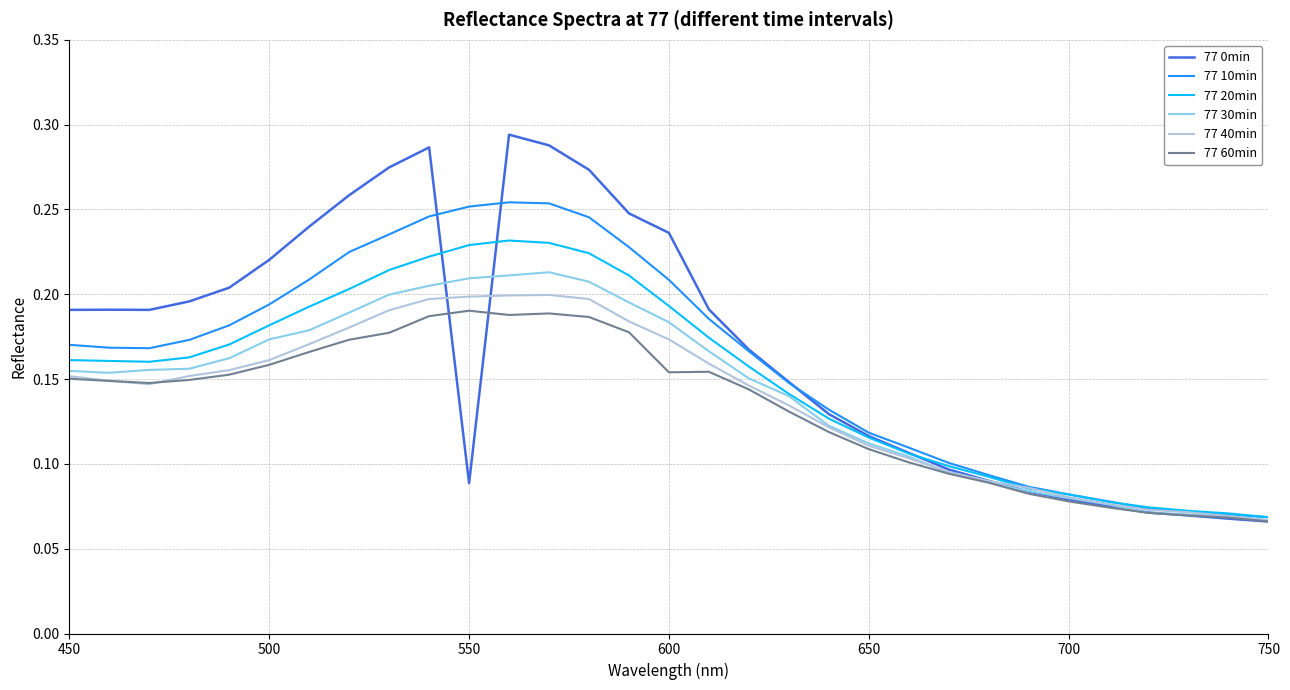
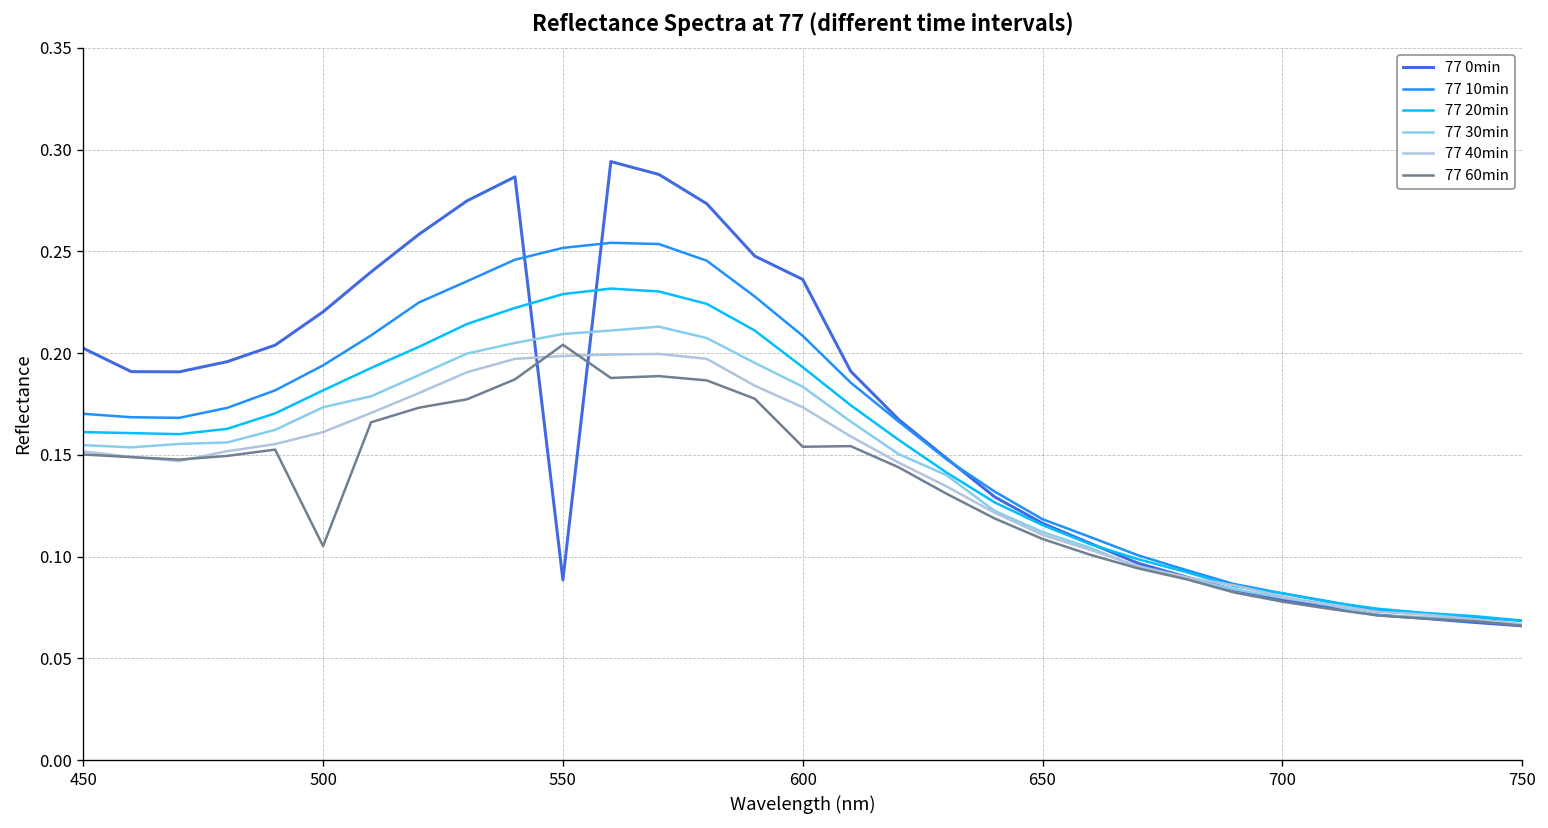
  {
    "77 0min": {
-     "450": 0.191,
+     "450": 0.202,
      "500": 0.220,
      "550": 0.089,
      "600": 0.236
    },
    "77 60min": {
-     "500": 0.158,
-     "550": 0.190,
+     "500": 0.105,
+     "550": 0.204,
      "600": 0.154,
      "650": 0.109
    }
  }
